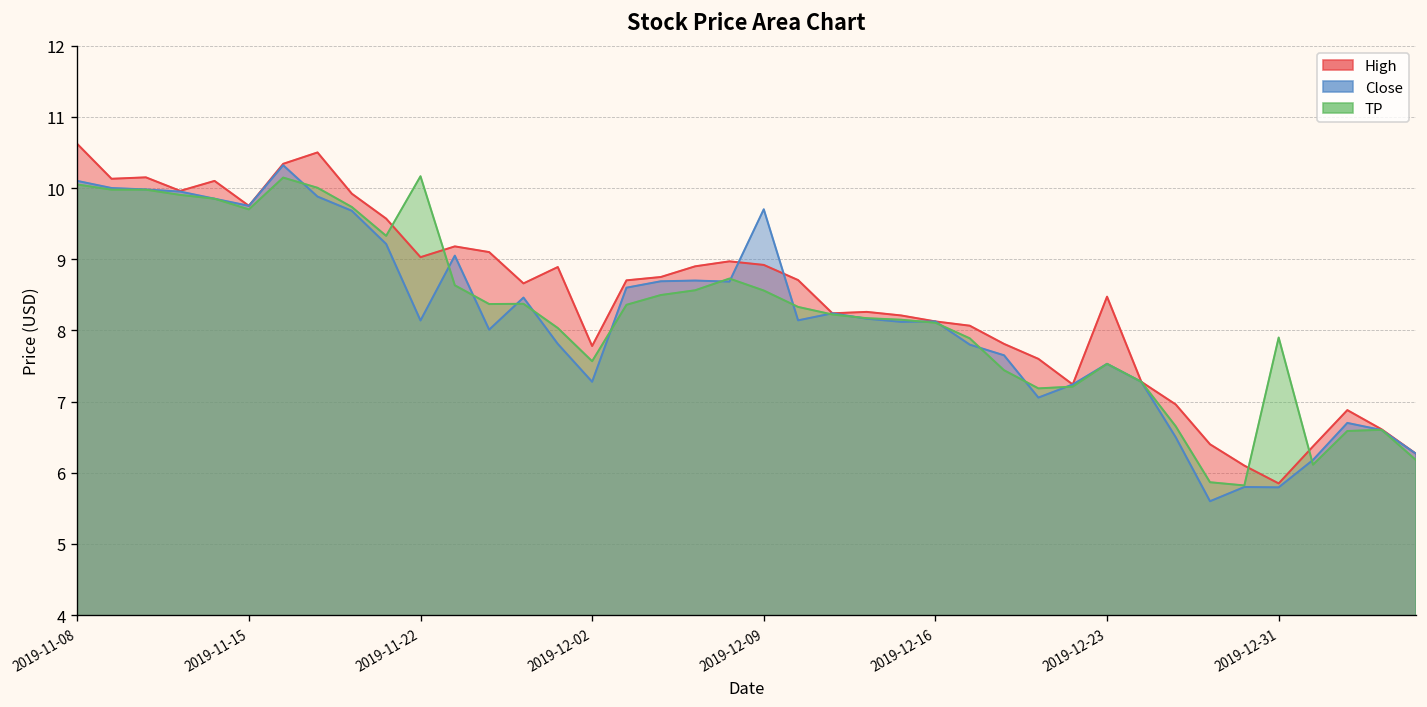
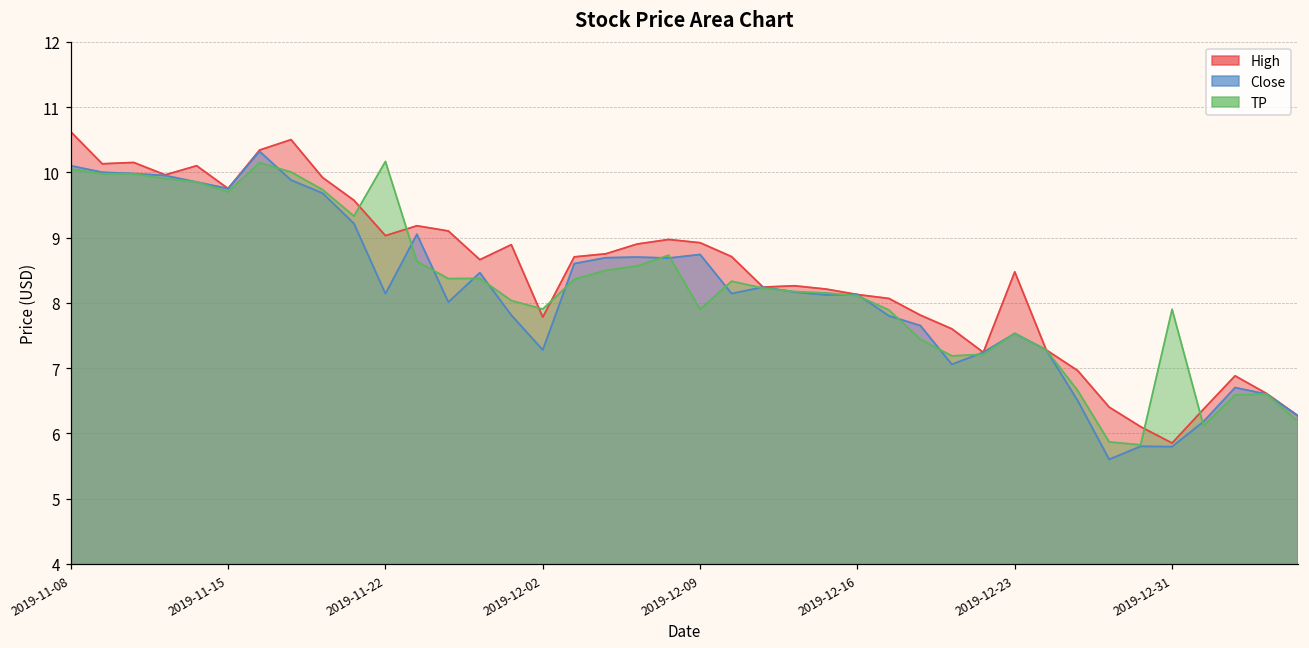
  {
    "High": {
      "2019-11-08": 10.6,
      "2019-11-22": 9.0,
      "2019-12-02": 7.8,
      "2019-12-09": 8.9,
      "2019-12-23": 8.5,
      "2019-12-31": 5.8
    },
    "Close": {
      "2019-11-08": 10.1,
      "2019-11-22": 8.1,
      "2019-12-02": 7.3,
-     "2019-12-09": 9.7,
+     "2019-12-09": 8.7,
      "2019-12-31": 5.8
    },
    "TP": {
      "2019-11-08": 10.1,
      "2019-11-15": 9.7,
      "2019-11-22": 10.2,
-     "2019-12-02": 7.6,
-     "2019-12-09": 8.6,
+     "2019-12-02": 7.9,
+     "2019-12-09": 7.9,
      "2019-12-31": 7.9
    }
  }
